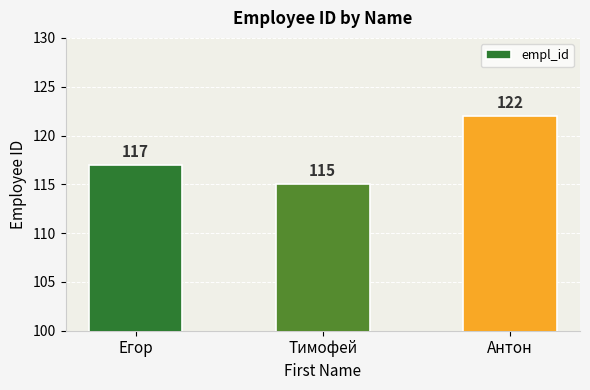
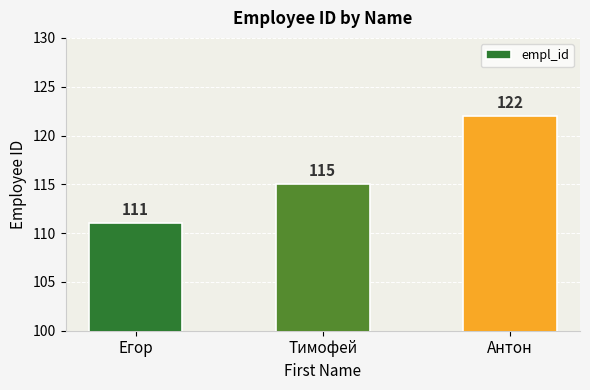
  {
-   "Егор": 117,
+   "Егор": 111,
    "Тимофей": 115,
    "Антон": 122
  }
